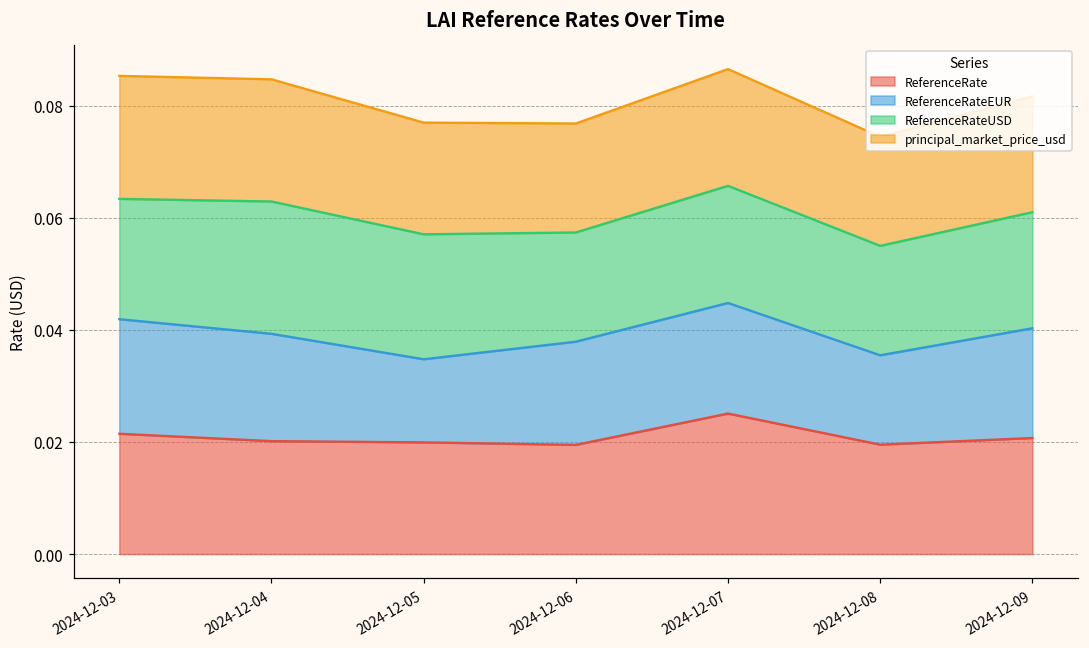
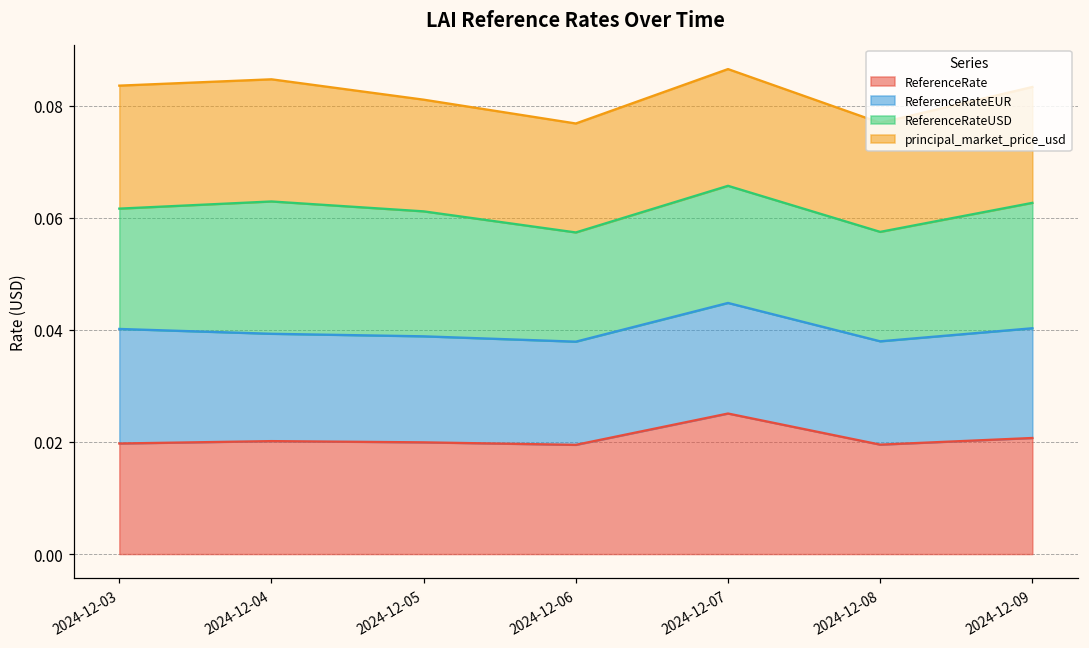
  {
    "ReferenceRate": {
-     "2024-12-03": 0.021,
+     "2024-12-03": 0.020,
      "2024-12-04": 0.020,
      "2024-12-05": 0.020,
      "2024-12-06": 0.019,
      "2024-12-07": 0.025,
      "2024-12-08": 0.020,
      "2024-12-09": 0.021
    },
    "ReferenceRateEUR": {
      "2024-12-03": 0.020,
      "2024-12-04": 0.019,
-     "2024-12-05": 0.015,
+     "2024-12-05": 0.019,
      "2024-12-06": 0.018,
      "2024-12-07": 0.020,
-     "2024-12-08": 0.016,
+     "2024-12-08": 0.018,
      "2024-12-09": 0.020
    },
    "ReferenceRateUSD": {
      "2024-12-03": 0.021,
      "2024-12-04": 0.024,
      "2024-12-05": 0.022,
      "2024-12-06": 0.019,
      "2024-12-07": 0.021,
      "2024-12-08": 0.020,
-     "2024-12-09": 0.021
+     "2024-12-09": 0.022
    },
    "principal_market_price_usd": {
      "2024-12-03": 0.022,
      "2024-12-04": 0.022,
      "2024-12-05": 0.020,
      "2024-12-06": 0.019,
      "2024-12-07": 0.021
    }
  }
